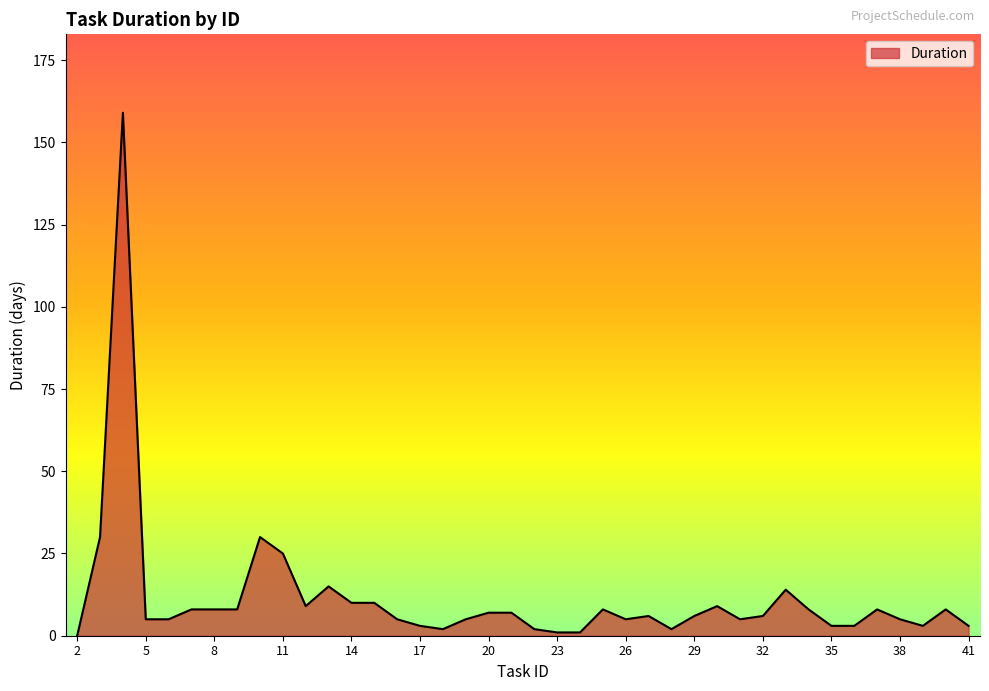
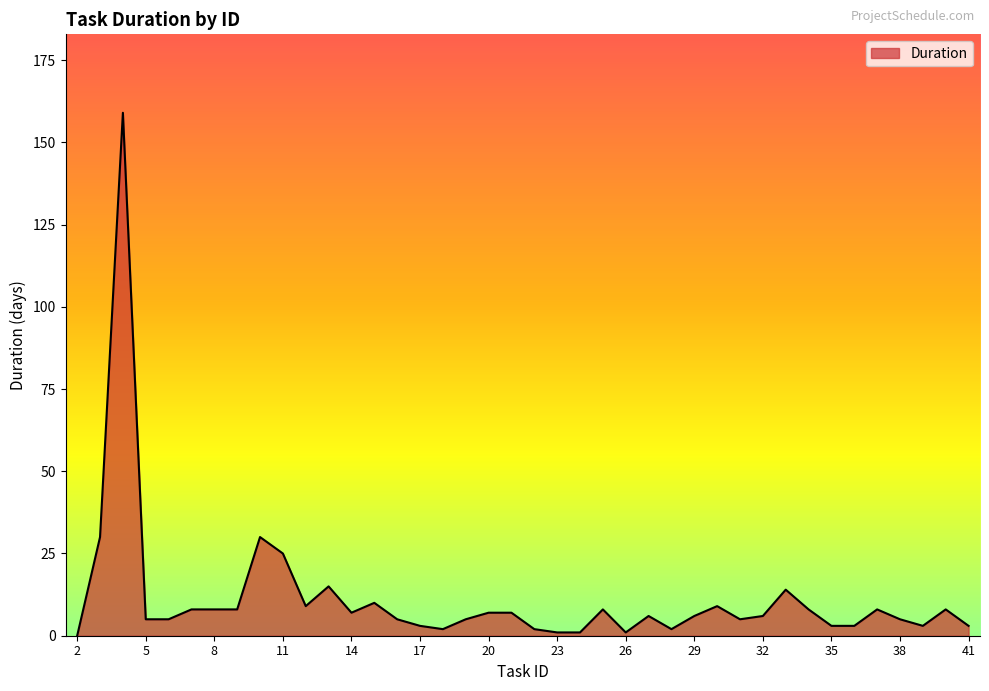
  {
    "2": 0,
    "5": 5,
    "8": 8,
    "11": 25,
-   "14": 10,
+   "14": 7,
    "17": 3,
    "20": 7,
    "23": 1,
-   "26": 5,
+   "26": 1,
    "29": 6,
    "32": 6,
    "35": 3,
    "38": 5,
    "41": 3
  }
